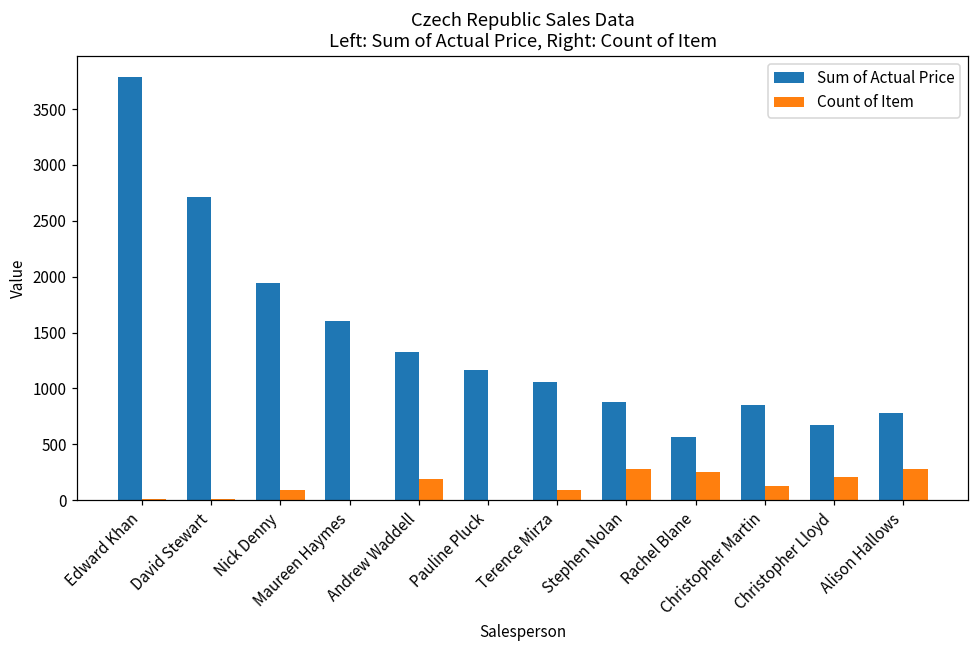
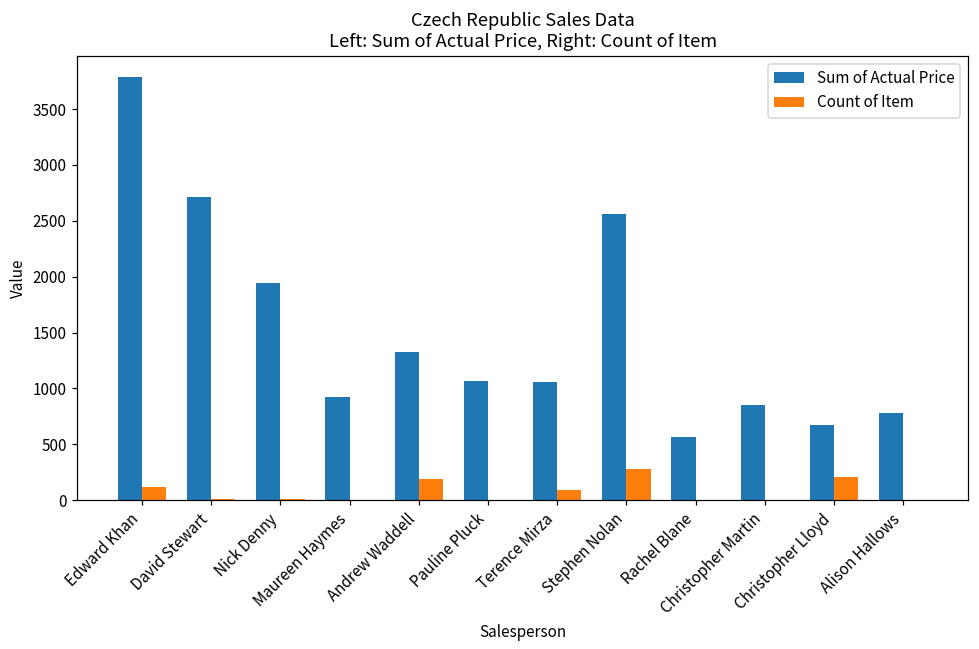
  {
    "Sum of Actual Price": {
      "Edward Khan": 3790,
      "David Stewart": 2720,
      "Nick Denny": 1940,
-     "Maureen Haymes": 1610,
+     "Maureen Haymes": 920,
      "Andrew Waddell": 1320,
-     "Pauline Pluck": 1170,
+     "Pauline Pluck": 1070,
      "Terence Mirza": 1060,
-     "Stephen Nolan": 880,
+     "Stephen Nolan": 2570,
      "Rachel Blane": 560,
      "Christopher Martin": 850,
      "Christopher Lloyd": 670,
      "Alison Hallows": 780
    },
    "Count of Item": {
-     "Edward Khan": 10,
-     "Nick Denny": 90,
+     "Edward Khan": 120,
+     "Nick Denny": 10,
      "Andrew Waddell": 190,
      "Terence Mirza": 90,
      "Stephen Nolan": 280,
-     "Rachel Blane": 250,
-     "Christopher Martin": 120,
+     "Rachel Blane": 0,
+     "Christopher Martin": 10,
      "Christopher Lloyd": 210,
-     "Alison Hallows": 280
+     "Alison Hallows": 0
    }
  }
